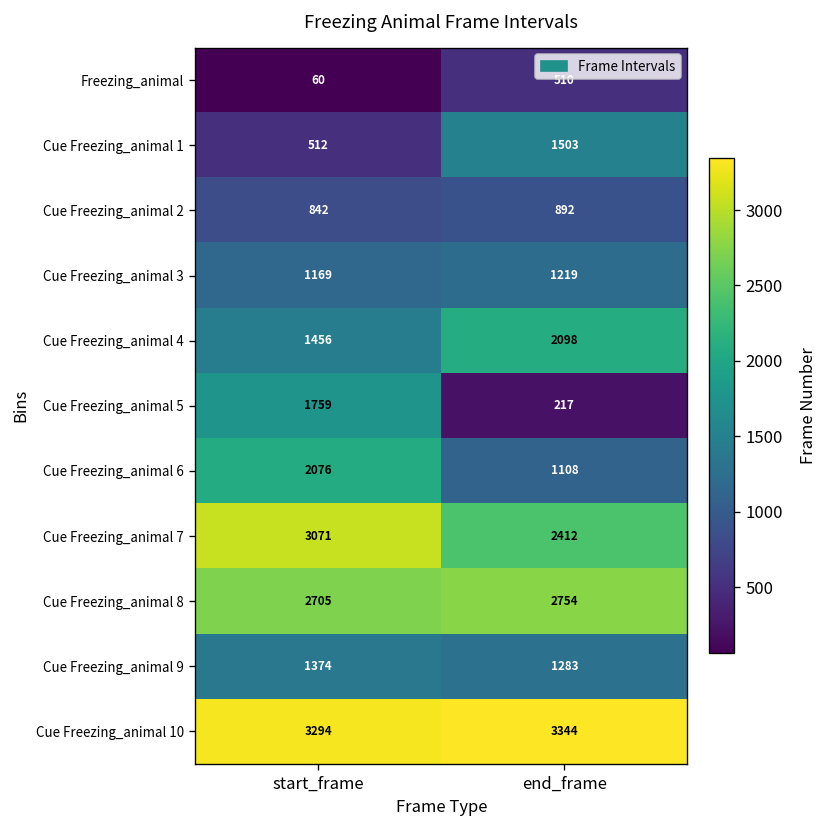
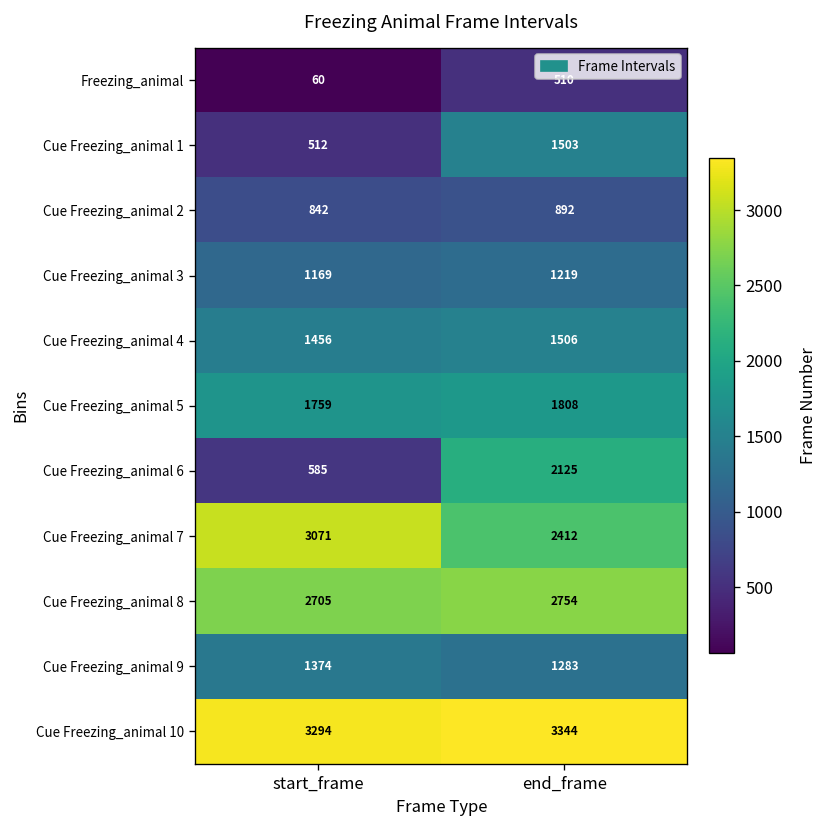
  {
    "Freezing_animal": {
      "start_frame": 60
    },
    "Cue Freezing_animal 1": {
      "start_frame": 512,
      "end_frame": 1503
    },
    "Cue Freezing_animal 2": {
      "start_frame": 842,
      "end_frame": 892
    },
    "Cue Freezing_animal 3": {
      "start_frame": 1169,
      "end_frame": 1219
    },
    "Cue Freezing_animal 4": {
      "start_frame": 1456,
-     "end_frame": 2098
+     "end_frame": 1506
    },
    "Cue Freezing_animal 5": {
      "start_frame": 1759,
-     "end_frame": 217
+     "end_frame": 1808
    },
    "Cue Freezing_animal 6": {
-     "start_frame": 2076,
-     "end_frame": 1108
+     "start_frame": 585,
+     "end_frame": 2125
    },
    "Cue Freezing_animal 7": {
      "start_frame": 3071,
      "end_frame": 2412
    },
    "Cue Freezing_animal 8": {
      "start_frame": 2705,
      "end_frame": 2754
    },
    "Cue Freezing_animal 9": {
      "start_frame": 1374,
      "end_frame": 1283
    },
    "Cue Freezing_animal 10": {
      "start_frame": 3294,
      "end_frame": 3344
    }
  }
